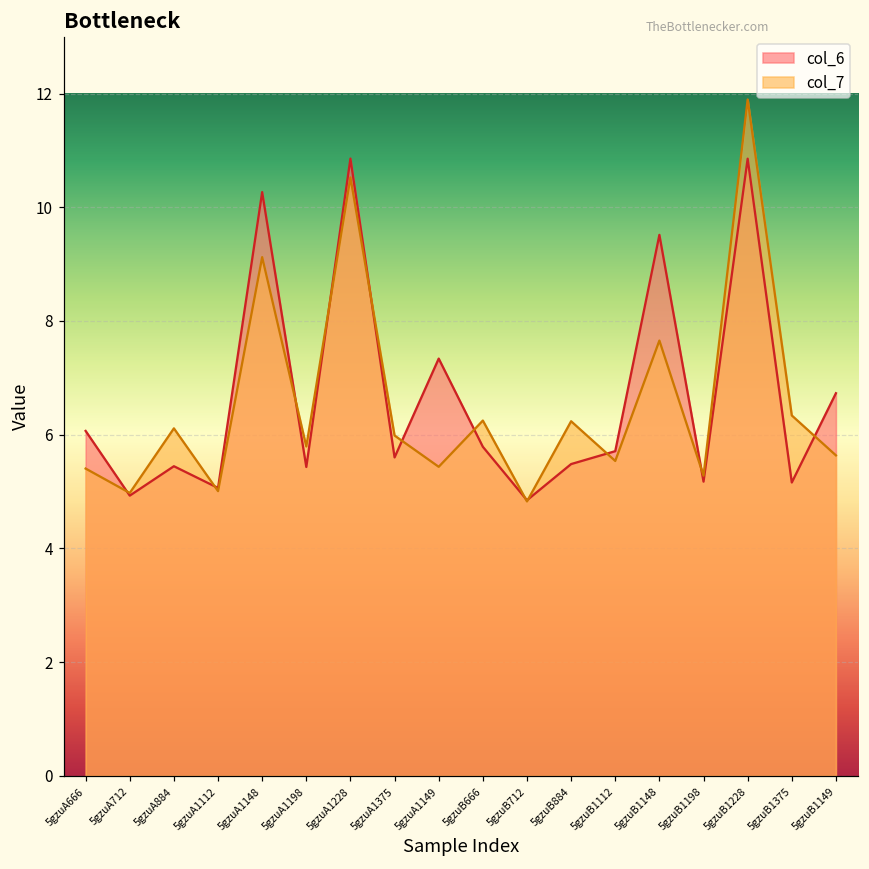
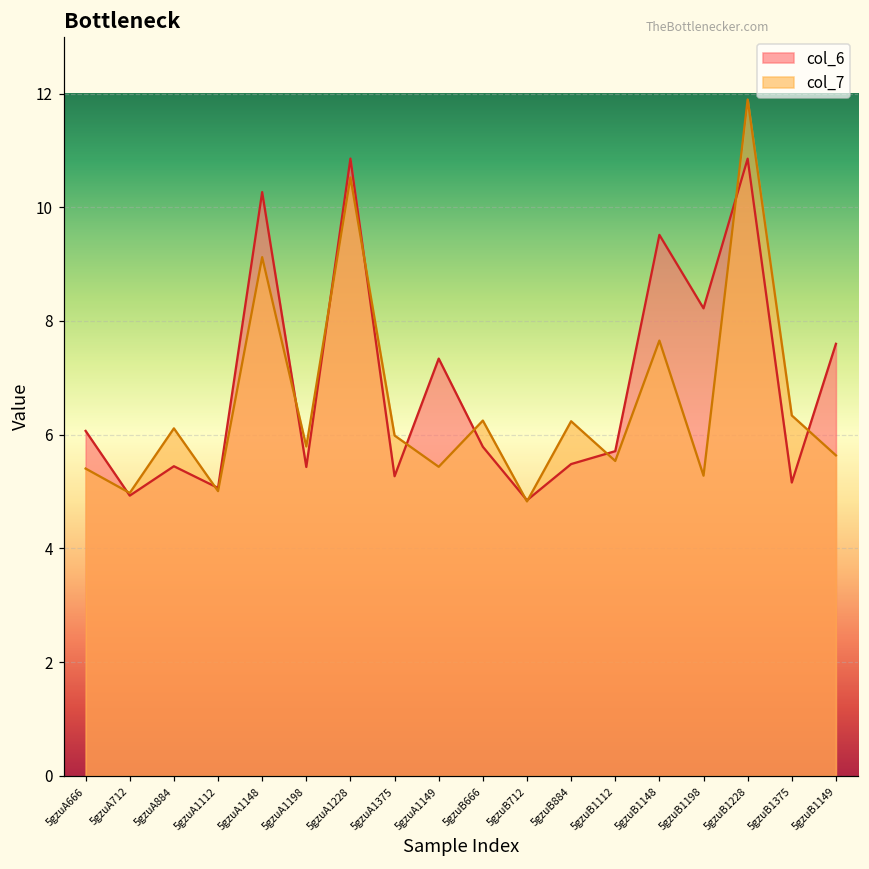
  {
    "col_6": {
      "5gzuA666": 6.1,
      "5gzuA884": 5.4,
      "5gzuA1112": 5.1,
      "5gzuA1148": 10.3,
      "5gzuA1198": 5.4,
      "5gzuA1228": 10.9,
-     "5gzuA1375": 5.6,
+     "5gzuA1375": 5.3,
      "5gzuA1149": 7.3,
      "5gzuB666": 5.8,
      "5gzuB884": 5.5,
      "5gzuB1112": 5.7,
      "5gzuB1148": 9.5,
-     "5gzuB1198": 5.2,
+     "5gzuB1198": 8.2,
      "5gzuB1228": 10.9,
      "5gzuB1375": 5.2,
-     "5gzuB1149": 6.7
+     "5gzuB1149": 7.6
    },
    "col_7": {
      "5gzuA666": 5.4,
      "5gzuA884": 6.1,
      "5gzuA1112": 5.0,
      "5gzuA1148": 9.1,
      "5gzuA1198": 5.8,
      "5gzuA1228": 10.5,
      "5gzuA1375": 6.0,
      "5gzuA1149": 5.4,
      "5gzuB666": 6.2,
      "5gzuB884": 6.2,
      "5gzuB1112": 5.5,
      "5gzuB1148": 7.7,
      "5gzuB1198": 5.3,
      "5gzuB1228": 11.9,
      "5gzuB1375": 6.3,
      "5gzuB1149": 5.6
    }
  }
